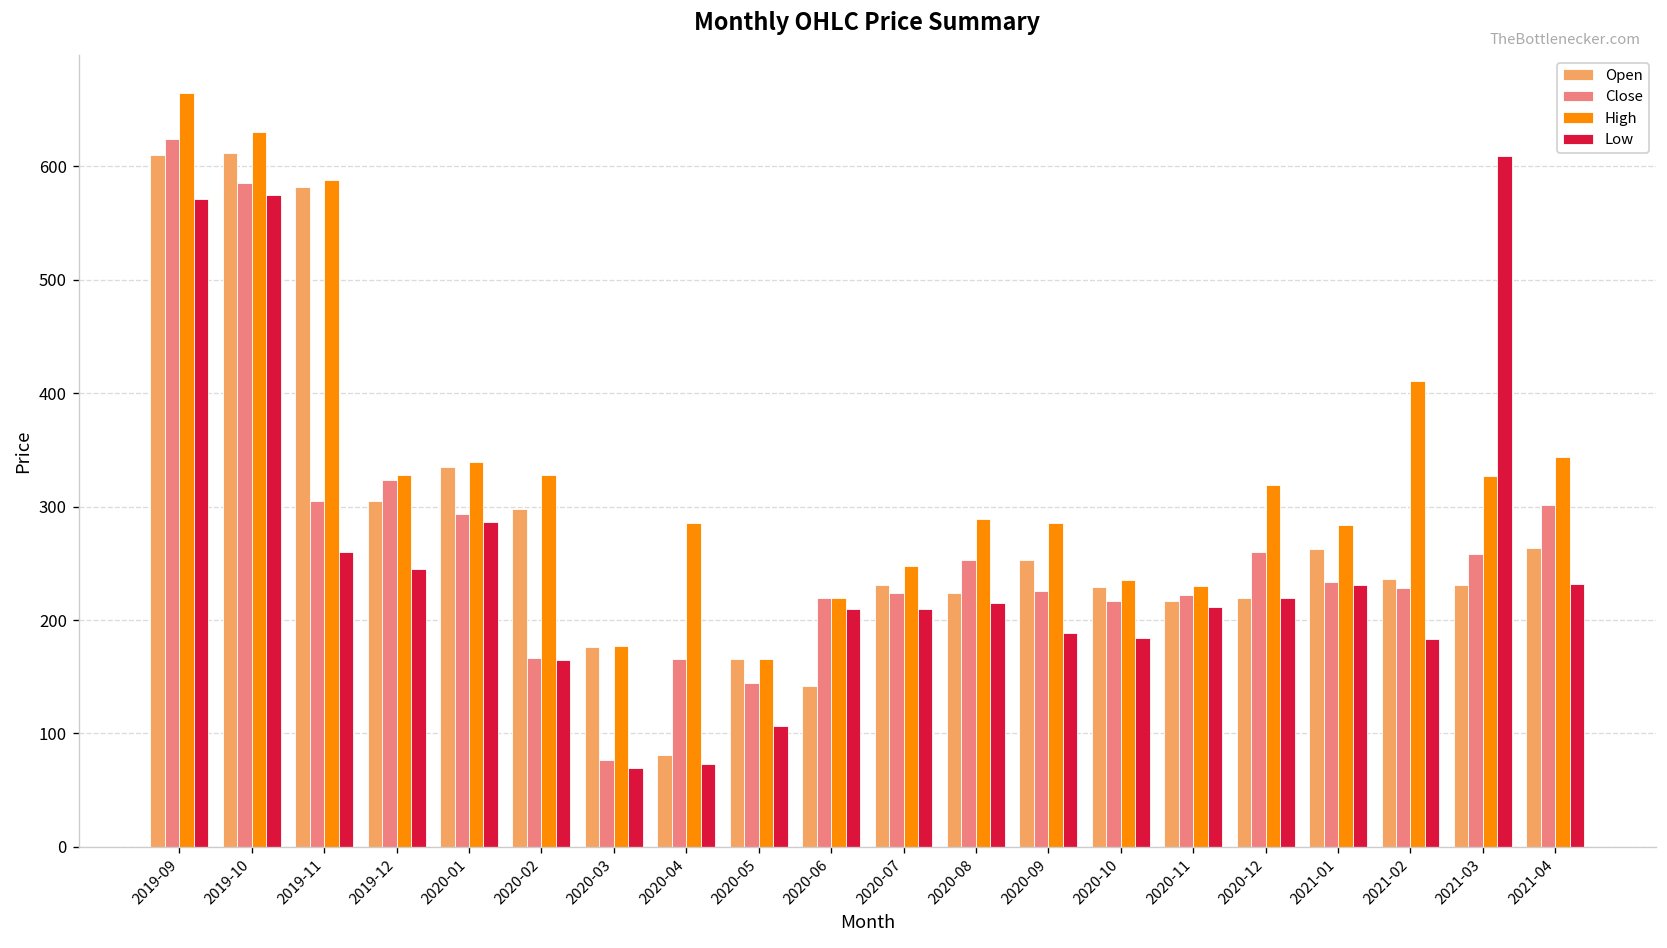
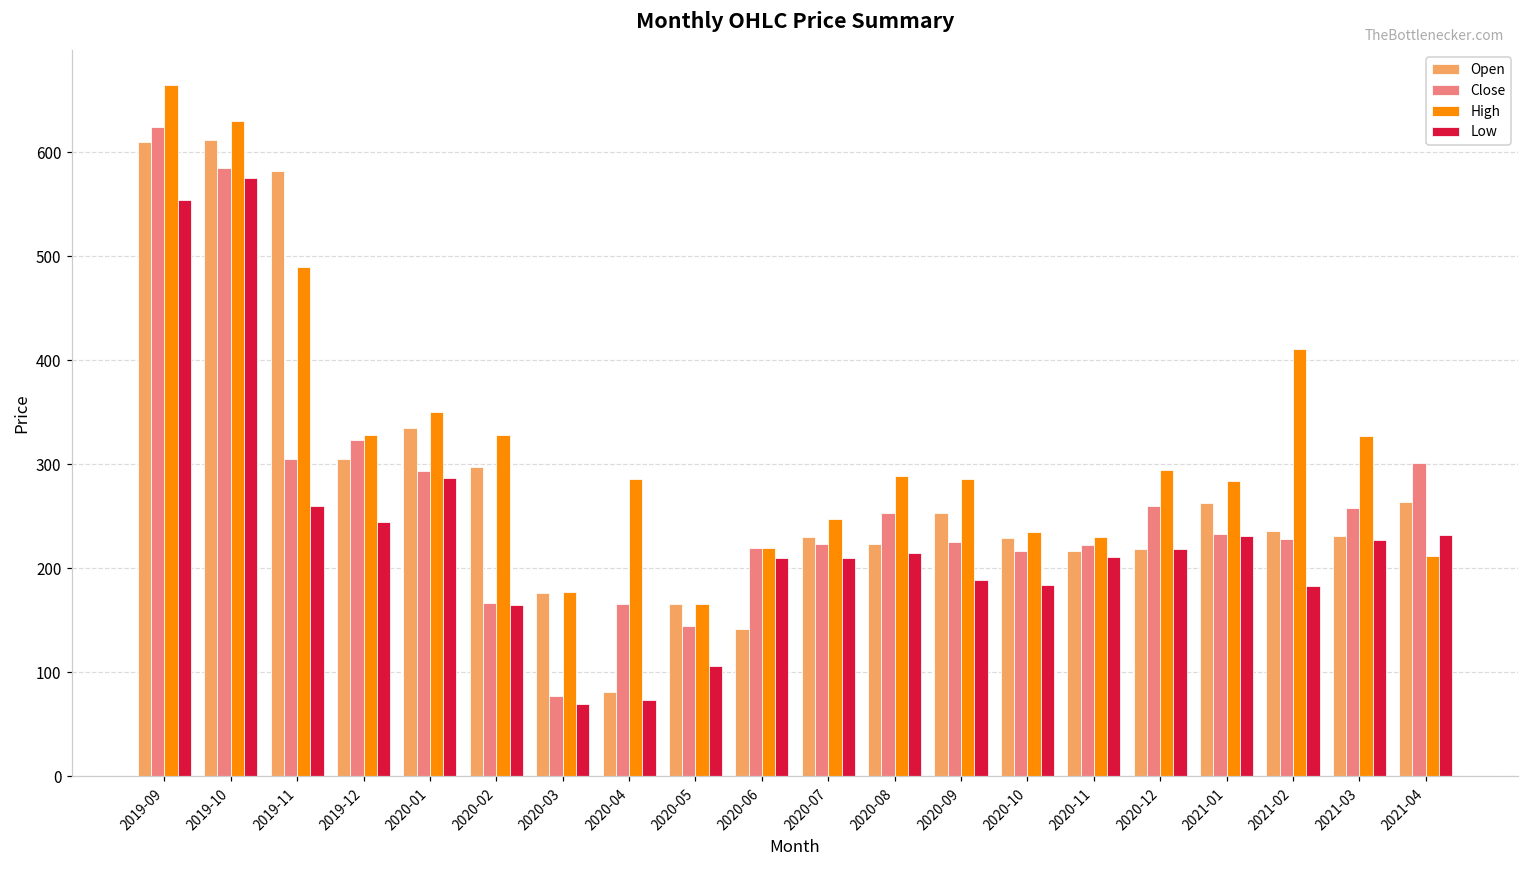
  {
    "High": {
      "2019-09": 660,
      "2019-10": 630,
-     "2019-11": 590,
+     "2019-11": 490,
      "2019-12": 330,
-     "2020-01": 340,
+     "2020-01": 350,
      "2020-02": 330,
      "2020-03": 180,
      "2020-04": 290,
      "2020-05": 170,
      "2020-06": 220,
      "2020-07": 250,
      "2020-08": 290,
      "2020-09": 290,
      "2020-10": 240,
      "2020-11": 230,
-     "2020-12": 320,
+     "2020-12": 290,
      "2021-01": 280,
      "2021-02": 410,
      "2021-03": 330,
-     "2021-04": 340
+     "2021-04": 210
    },
    "Low": {
-     "2019-09": 570,
+     "2019-09": 550,
      "2019-10": 580,
      "2019-11": 260,
      "2019-12": 250,
      "2020-01": 290,
      "2020-02": 170,
      "2020-03": 70,
      "2020-04": 70,
      "2020-05": 110,
      "2020-06": 210,
      "2020-07": 210,
      "2020-08": 220,
      "2020-09": 190,
      "2020-10": 180,
      "2020-11": 210,
      "2020-12": 220,
      "2021-01": 230,
      "2021-02": 180,
-     "2021-03": 610,
+     "2021-03": 230,
      "2021-04": 230
    }
  }
